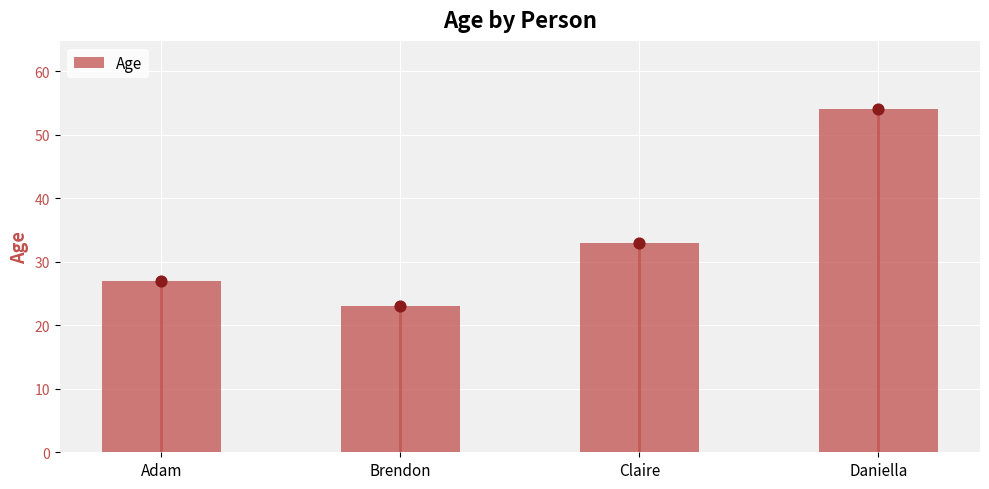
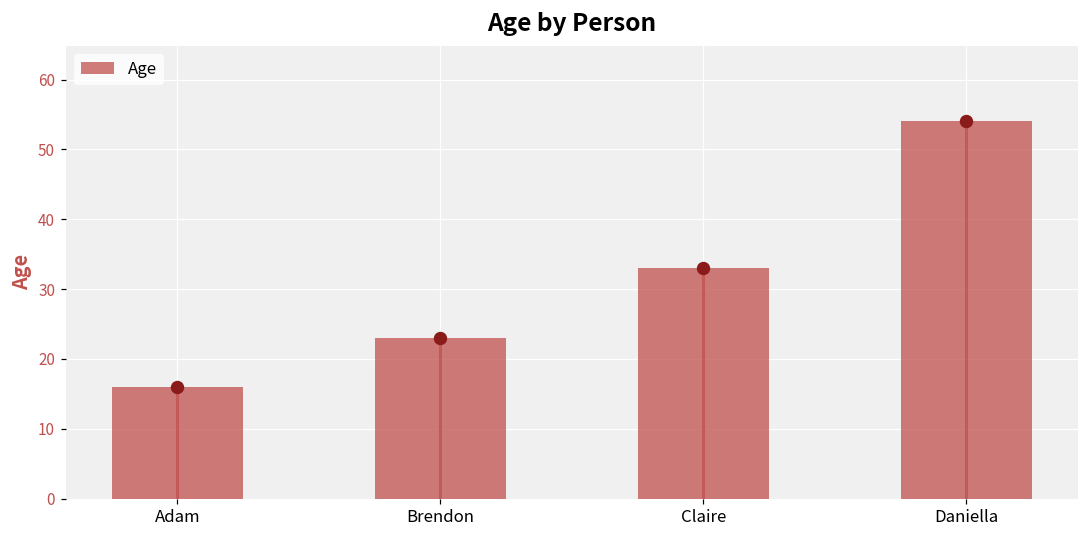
  {
-   "Adam": 27,
+   "Adam": 16,
    "Brendon": 23,
    "Claire": 33,
    "Daniella": 54
  }
